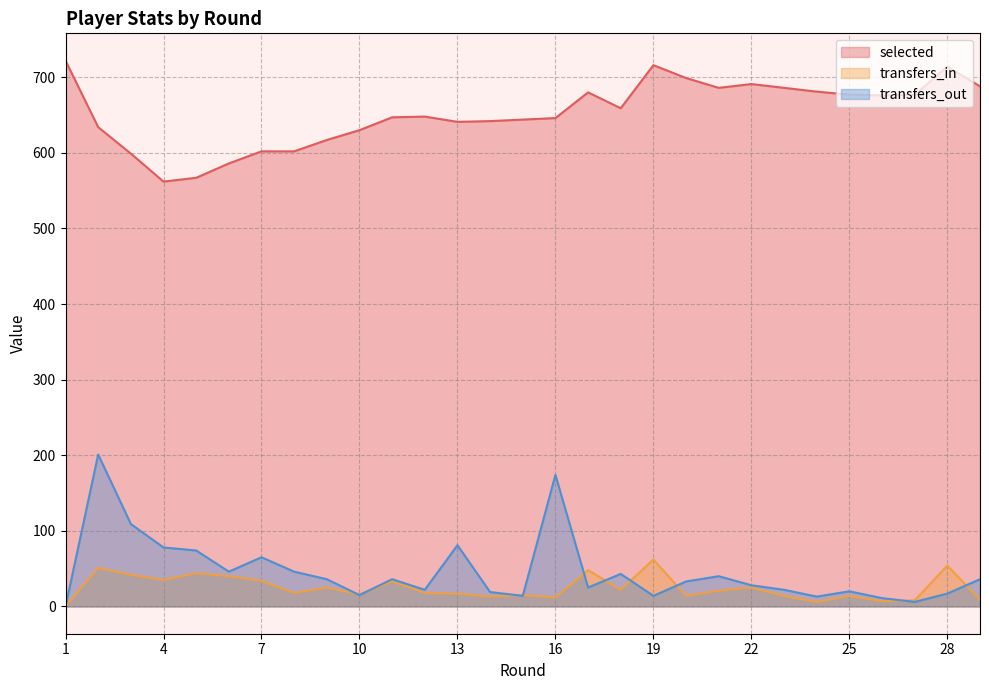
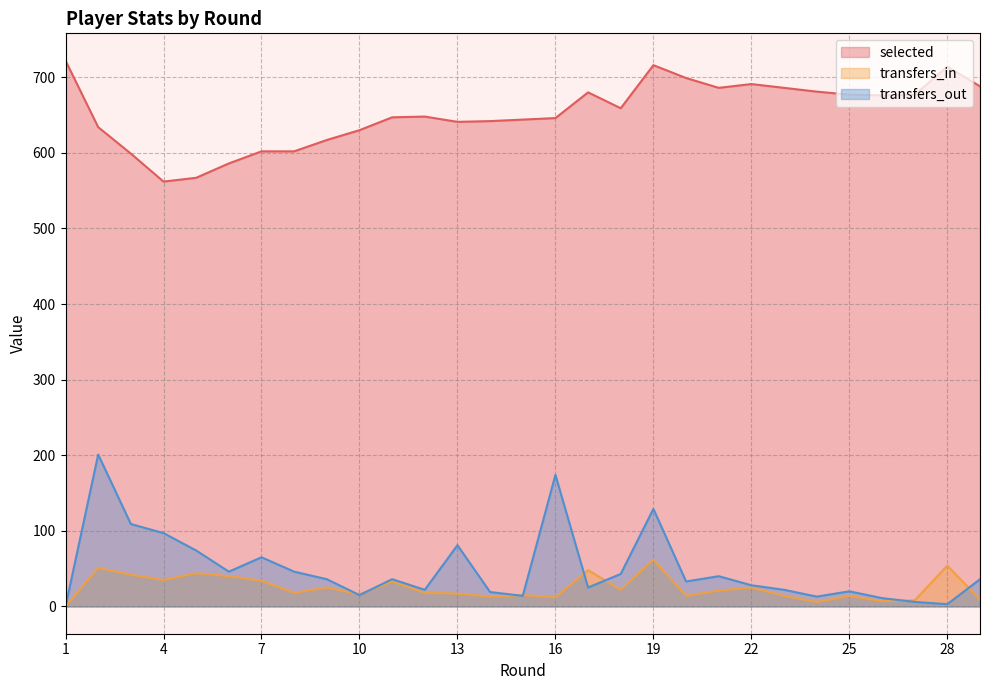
  {
    "transfers_out": {
-     "4": 80,
+     "4": 100,
      "7": 70,
      "13": 80,
      "16": 170,
-     "19": 10,
+     "19": 130,
      "25": 20,
-     "28": 20
+     "28": 0
    }
  }
